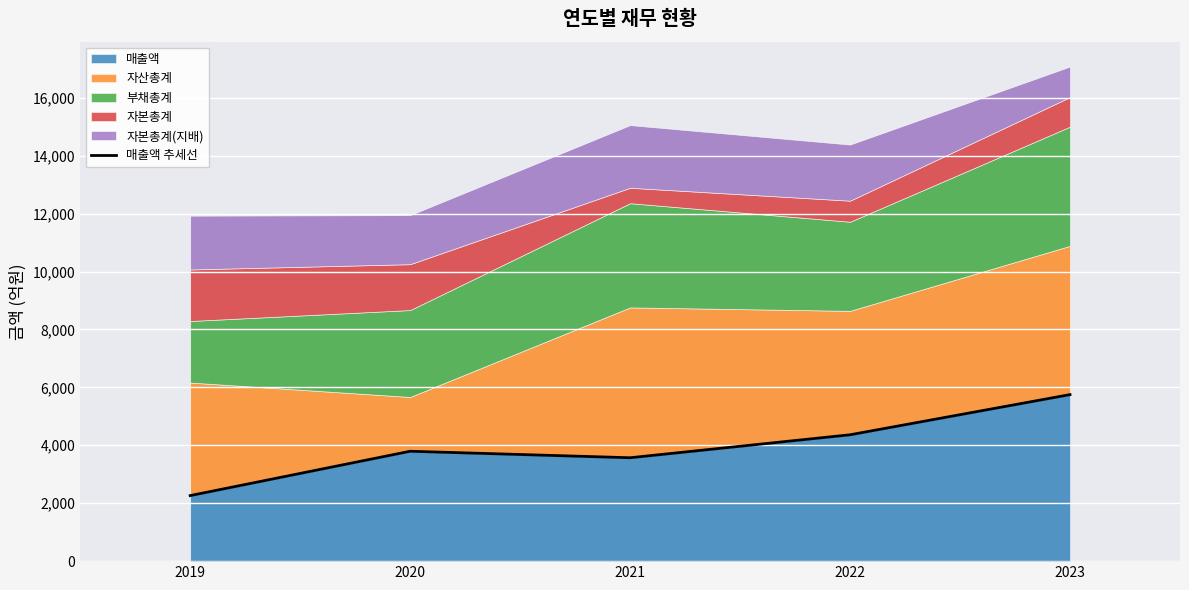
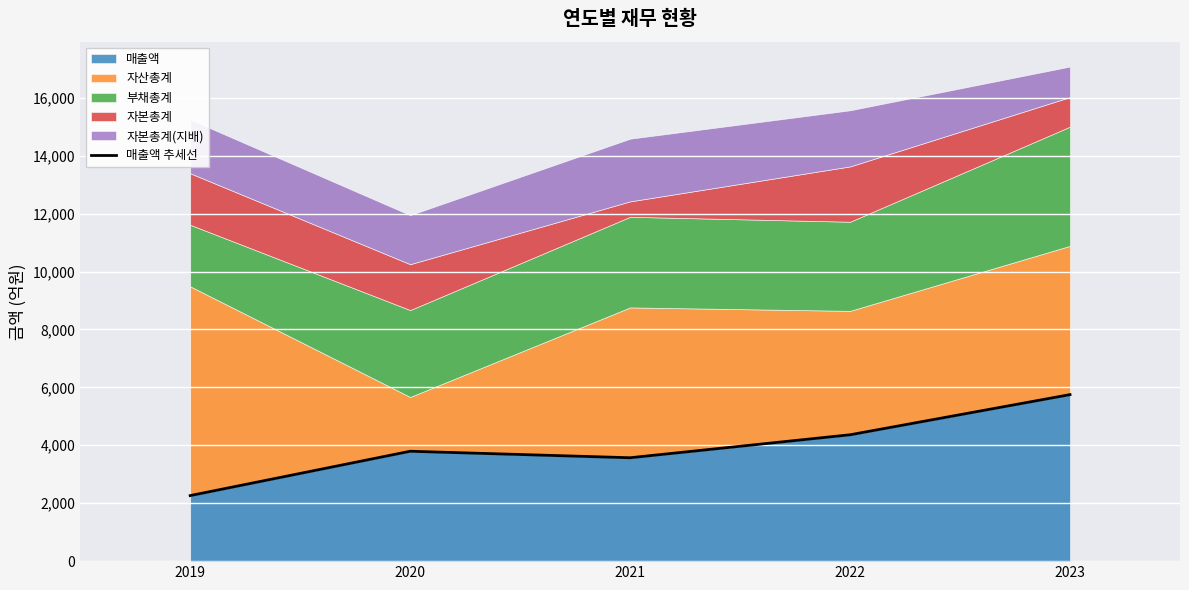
  {
    "매출액": {
      "2019": "2,300",
      "2020": "3,800",
      "2021": "3,600",
      "2022": "4,400",
      "2023": "5,800"
    },
    "자산총계": {
-     "2019": "3,900",
+     "2019": "7,200",
      "2020": "1,900",
      "2021": "5,200",
      "2022": "4,300",
      "2023": "5,100"
    },
    "부채총계": {
      "2019": "2,100",
      "2020": "3,000",
-     "2021": "3,600",
+     "2021": "3,100",
      "2022": "3,100",
      "2023": "4,100"
    },
    "자본총계": {
      "2019": "1,800",
      "2020": "1,600",
      "2021": "500",
-     "2022": "700",
+     "2022": "1,900",
      "2023": "1,000"
    },
    "자본총계(지배)": {
      "2020": "1,700",
      "2021": "2,200",
      "2022": "1,900",
      "2023": "1,100"
    }
  }
